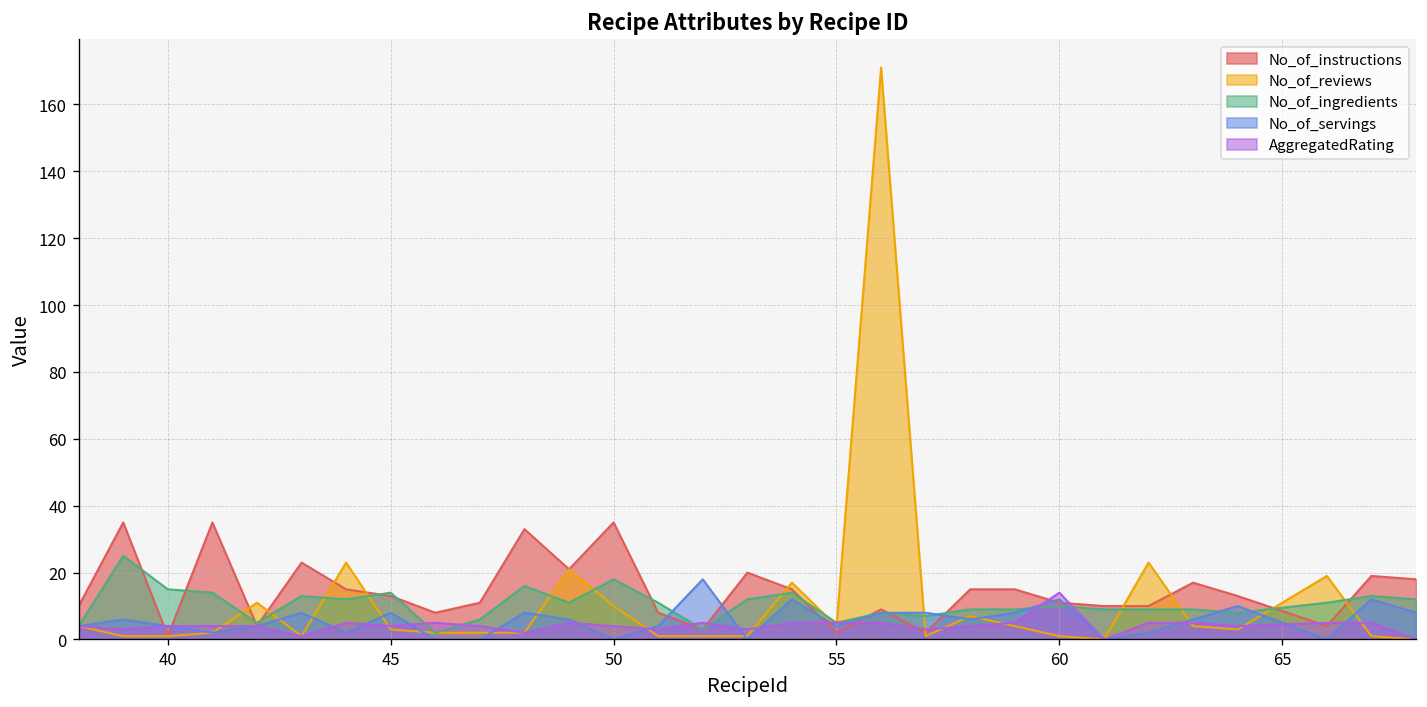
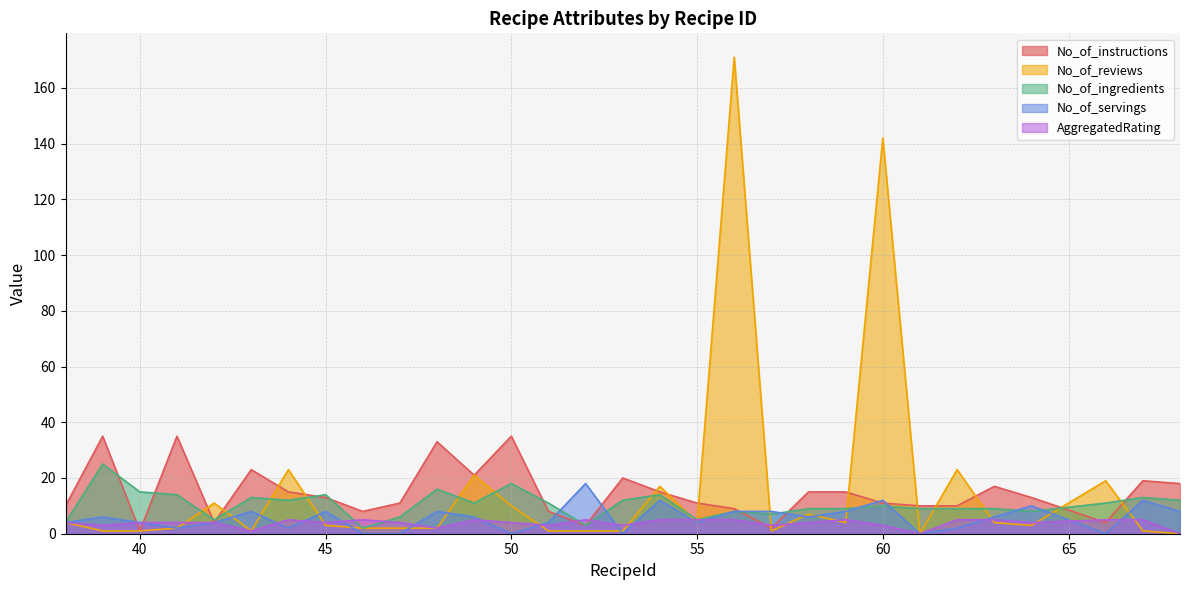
  {
    "No_of_instructions": {
      "45": 13,
      "50": 35,
-     "55": 2,
+     "55": 11,
      "60": 11
    },
    "No_of_reviews": {
      "45": 3,
      "50": 10,
-     "60": 1
+     "60": 142
    },
    "No_of_ingredients": {
      "40": 15,
      "45": 14,
      "50": 18,
      "60": 10
    },
    "No_of_servings": {
      "45": 8,
      "50": 0,
      "60": 12
    },
    "AggregatedRating": {
      "45": 4,
      "50": 4,
-     "60": 14
+     "60": 3
    }
  }
